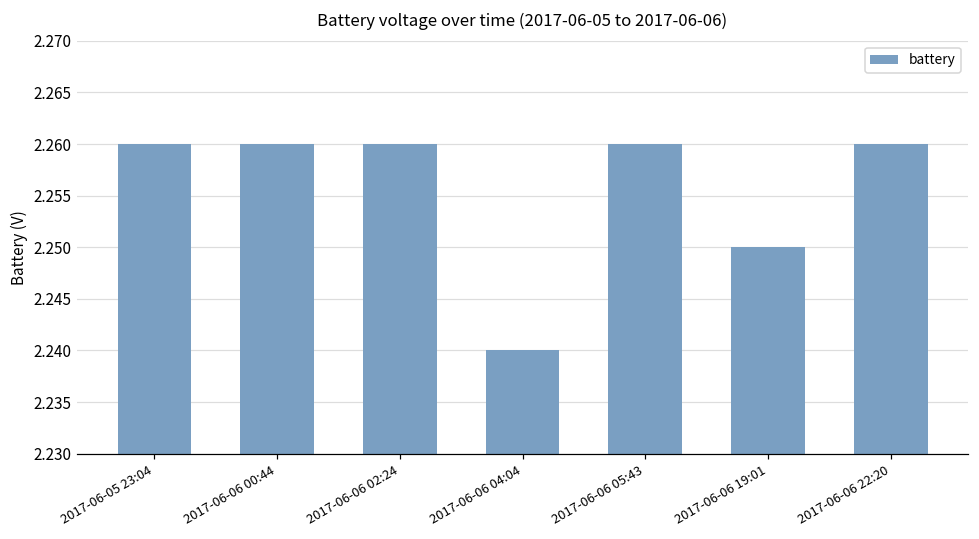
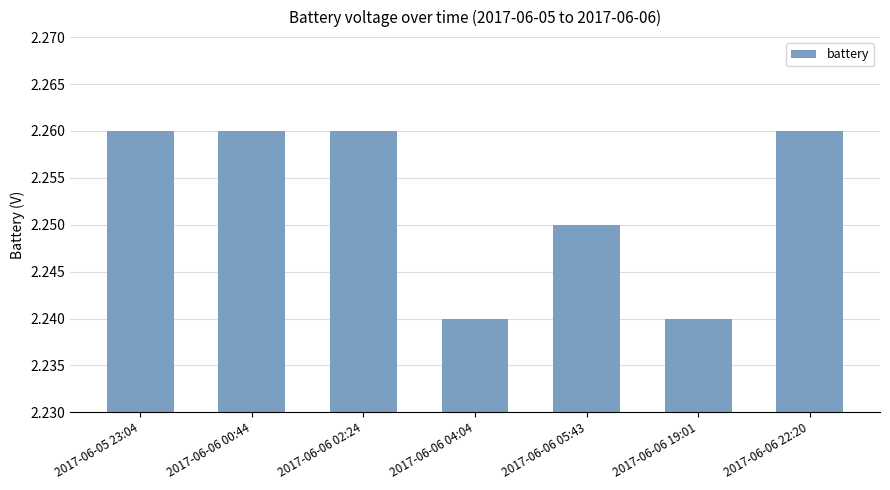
  {
    "2017-06-05 23:04": 2.26,
    "2017-06-06 00:44": 2.26,
    "2017-06-06 02:24": 2.26,
    "2017-06-06 04:04": 2.24,
-   "2017-06-06 05:43": 2.26,
-   "2017-06-06 19:01": 2.25,
+   "2017-06-06 05:43": 2.25,
+   "2017-06-06 19:01": 2.24,
    "2017-06-06 22:20": 2.26
  }
